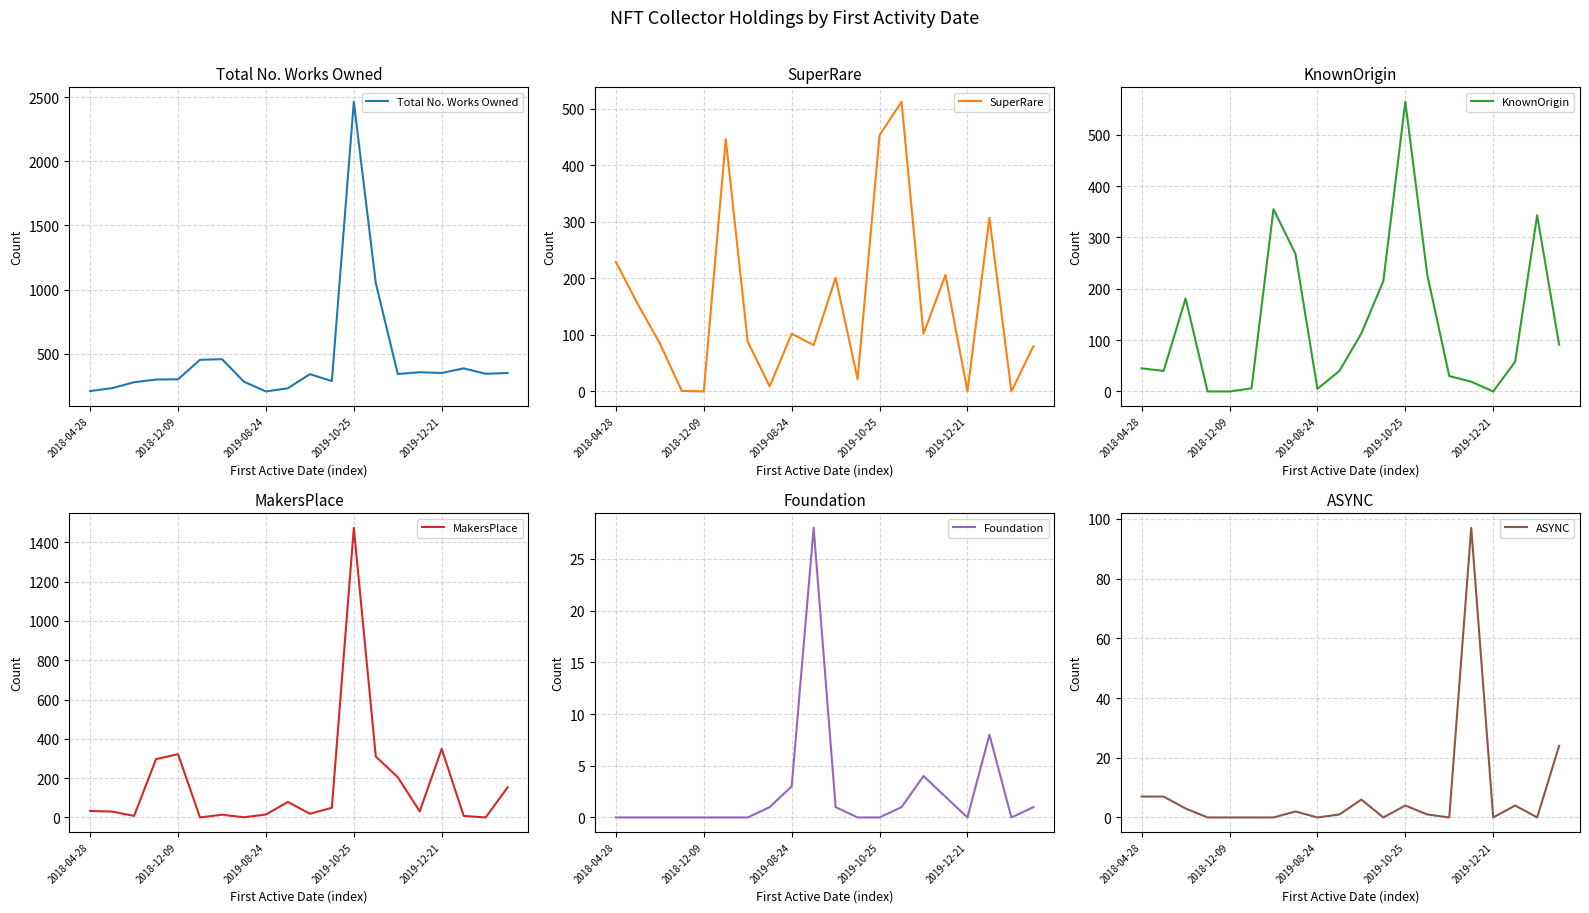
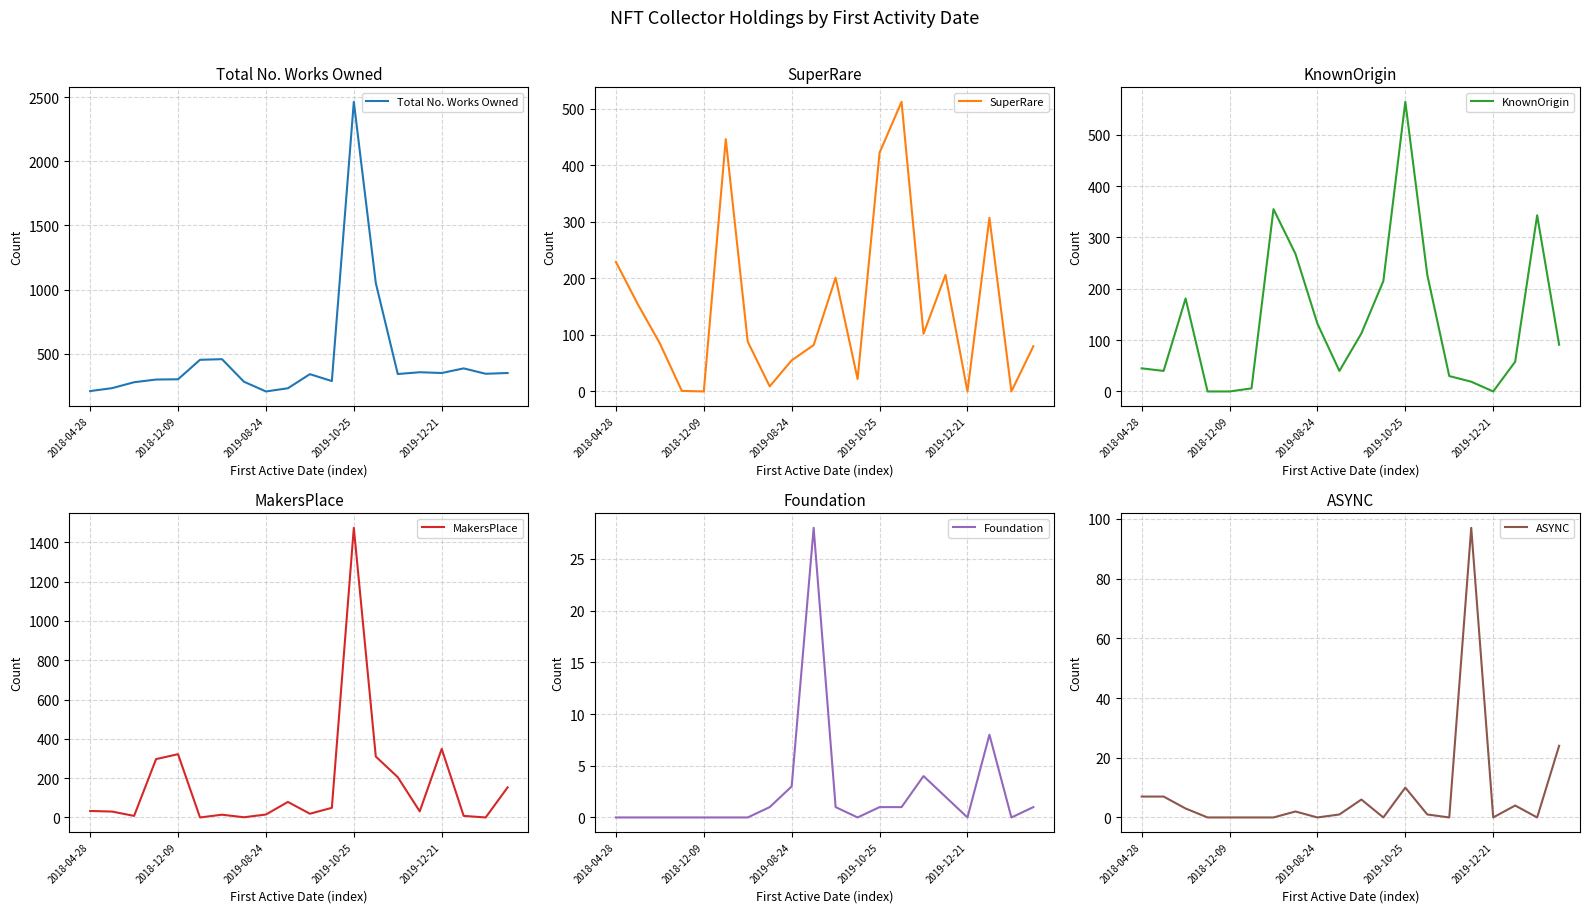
  {
    "Total No. Works Owned": {
      "2018-04-28": 210,
      "2018-12-09": 300,
      "2019-08-24": 210,
      "2019-10-25": 2470,
      "2019-12-21": 350
    },
    "SuperRare": {
      "2018-04-28": 230,
      "2018-12-09": 0,
-     "2019-08-24": 100,
-     "2019-10-25": 450,
+     "2019-08-24": 60,
+     "2019-10-25": 420,
      "2019-12-21": 0
    },
    "KnownOrigin": {
      "2018-04-28": 50,
      "2018-12-09": 0,
-     "2019-08-24": 10,
+     "2019-08-24": 130,
      "2019-10-25": 560,
      "2019-12-21": 0
    },
    "MakersPlace": {
      "2018-04-28": 30,
      "2018-12-09": 320,
      "2019-08-24": 20,
      "2019-10-25": 1470,
      "2019-12-21": 350
    },
    "Foundation": {
      "2018-04-28": 0,
      "2018-12-09": 0,
      "2019-08-24": 3,
-     "2019-10-25": 0,
+     "2019-10-25": 1,
      "2019-12-21": 0
    },
    "ASYNC": {
      "2018-04-28": 7,
      "2018-12-09": 0,
      "2019-08-24": 0,
-     "2019-10-25": 4,
+     "2019-10-25": 10,
      "2019-12-21": 0
    }
  }
